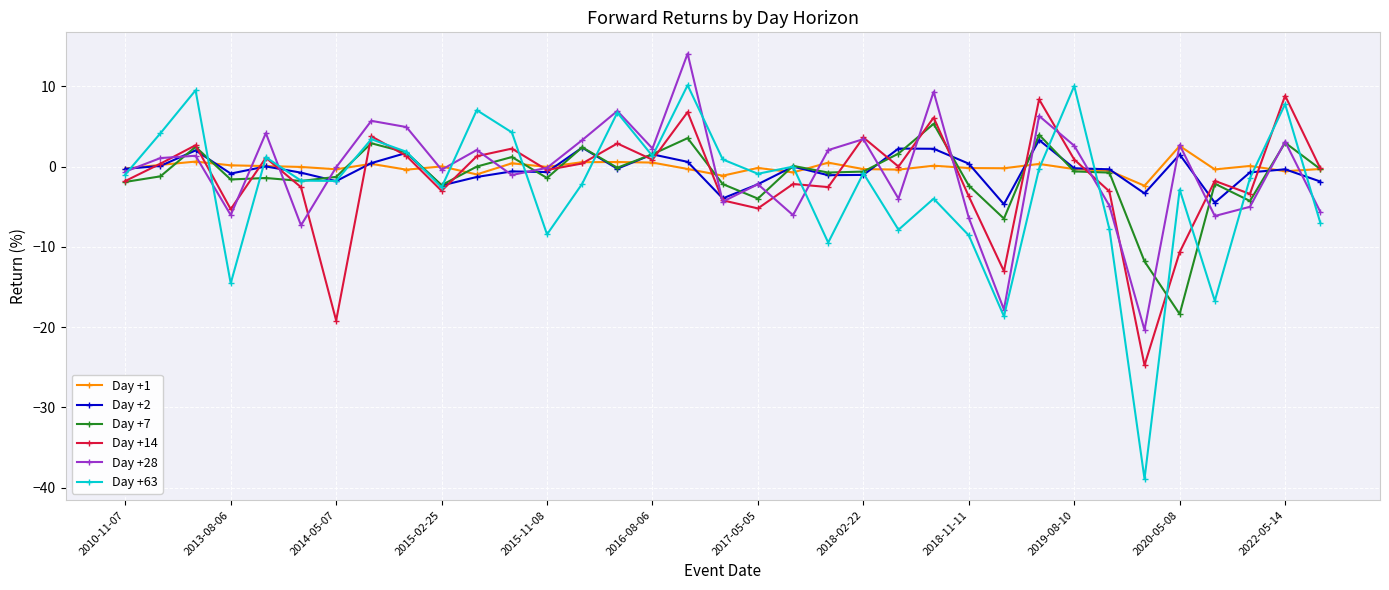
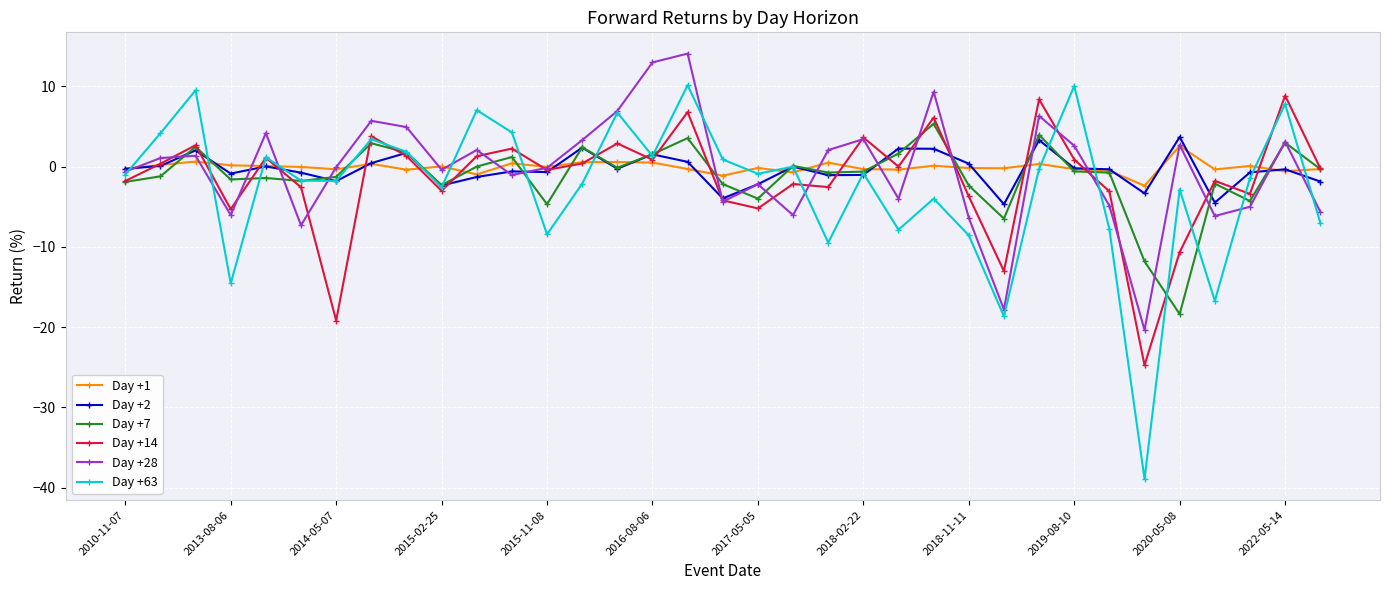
  {
    "Day +1": {
      "2013-08-06": 0,
      "2015-02-25": 0,
      "2016-08-06": 1,
      "2017-05-05": 0,
      "2018-11-11": 0
    },
    "Day +2": {
      "2013-08-06": -1,
      "2018-11-11": 0,
-     "2020-05-08": 2
+     "2020-05-08": 4
    },
    "Day +7": {
      "2013-08-06": -2,
      "2014-05-07": -1,
-     "2015-11-08": -1,
+     "2015-11-08": -5,
      "2017-05-05": -4,
      "2018-11-11": -2,
      "2020-05-08": -18
    },
    "Day +14": {
      "2013-08-06": -5,
      "2014-05-07": -19,
      "2015-02-25": -3,
      "2016-08-06": 1,
      "2017-05-05": -5,
      "2018-11-11": -4,
      "2019-08-10": 1,
      "2020-05-08": -11,
      "2022-05-14": 9
    },
    "Day +28": {
      "2010-11-07": -1,
      "2013-08-06": -6,
      "2015-02-25": 0,
-     "2016-08-06": 2,
+     "2016-08-06": 13,
      "2018-11-11": -6,
      "2019-08-10": 3
    },
    "Day +63": {
      "2010-11-07": -1,
      "2013-08-06": -15,
      "2015-11-08": -8,
      "2017-05-05": -1,
      "2018-11-11": -9,
      "2019-08-10": 10,
      "2020-05-08": -3,
      "2022-05-14": 8
    }
  }
